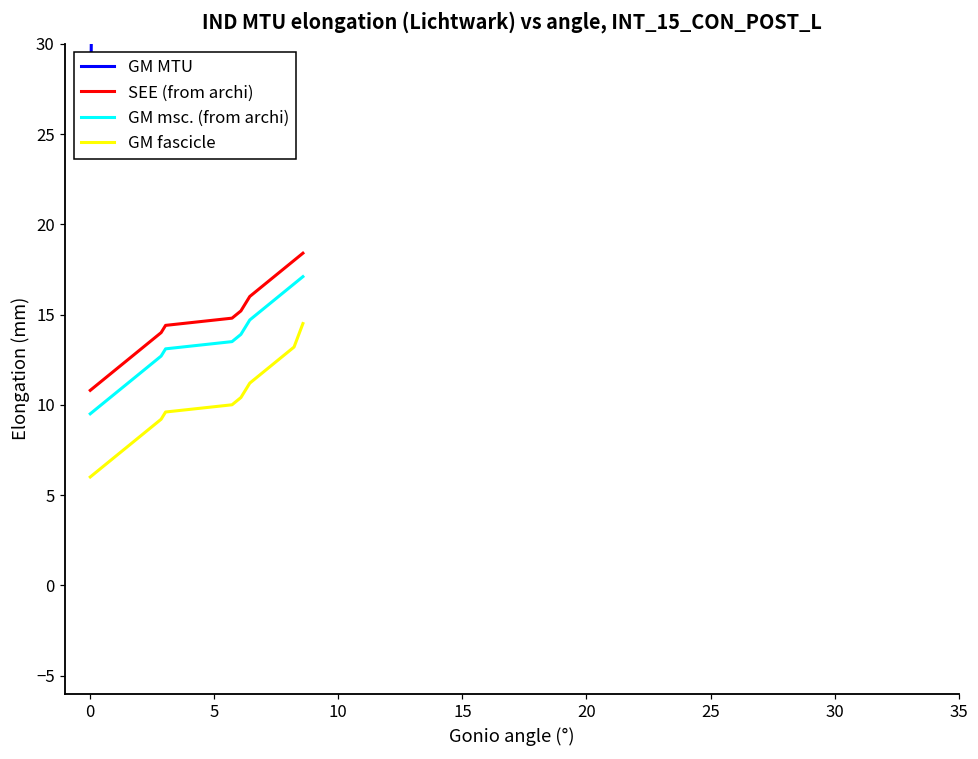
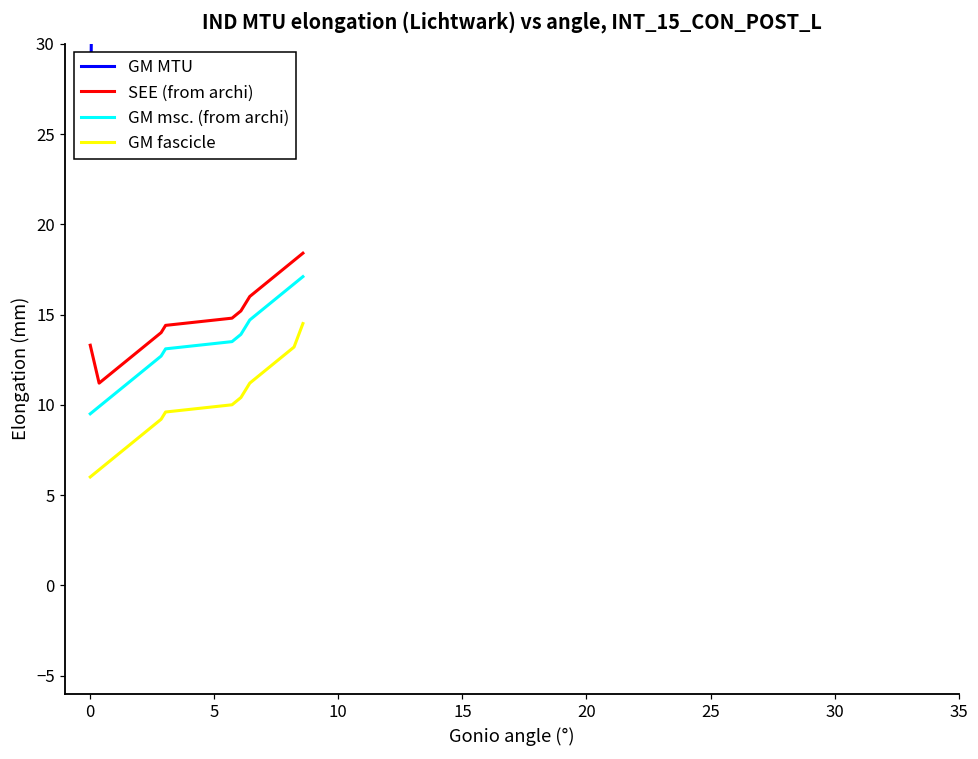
  {
    "SEE (from archi)": {
-     "0": 10.8
+     "0": 13.3
    },
    "GM msc. (from archi)": {
      "0": 9.5
    },
    "GM fascicle": {
      "0": 6.0
    }
  }
